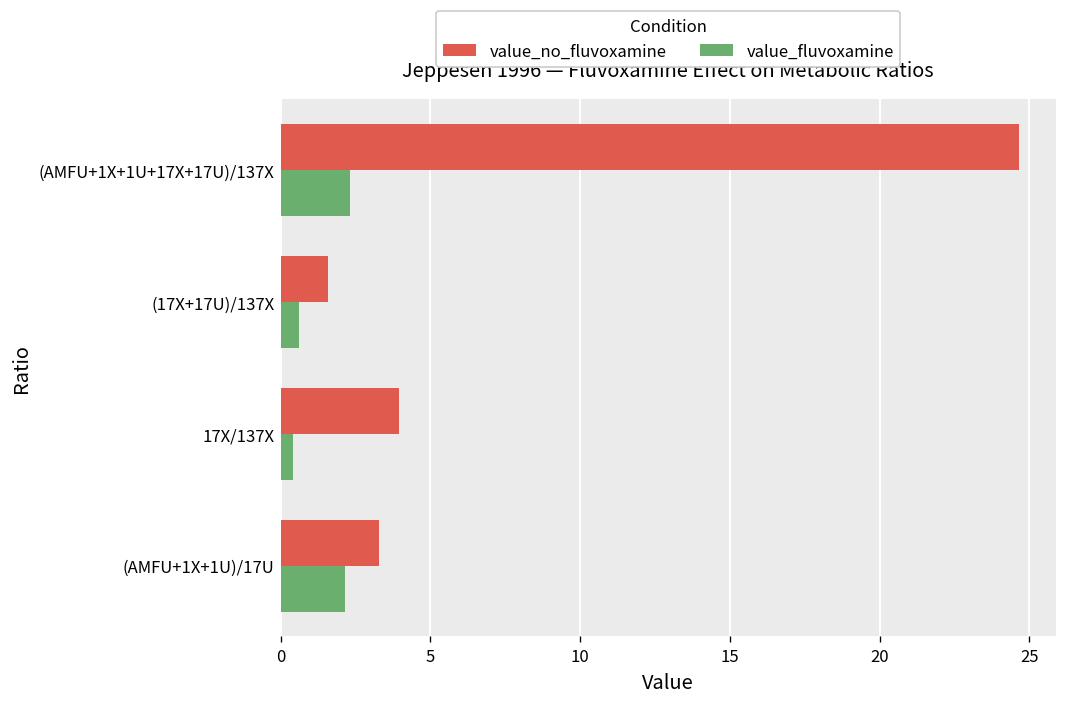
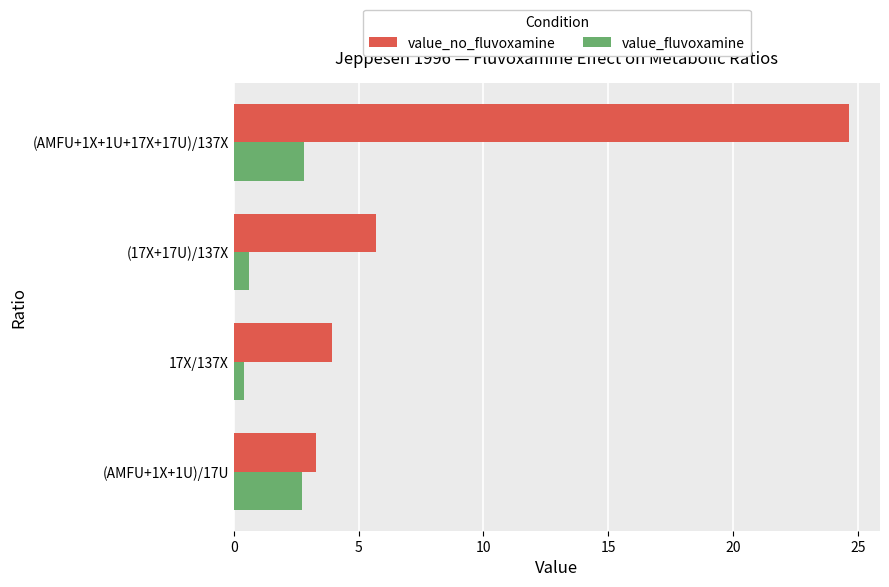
  {
    "value_no_fluvoxamine": {
      "(AMFU+1X+1U+17X+17U)/137X": 24.7,
-     "(17X+17U)/137X": 1.6,
+     "(17X+17U)/137X": 5.7,
      "17X/137X": 4.0,
      "(AMFU+1X+1U)/17U": 3.3
    },
    "value_fluvoxamine": {
-     "(AMFU+1X+1U+17X+17U)/137X": 2.3,
+     "(AMFU+1X+1U+17X+17U)/137X": 2.8,
      "(17X+17U)/137X": 0.6,
      "17X/137X": 0.4,
-     "(AMFU+1X+1U)/17U": 2.2
+     "(AMFU+1X+1U)/17U": 2.7
    }
  }
